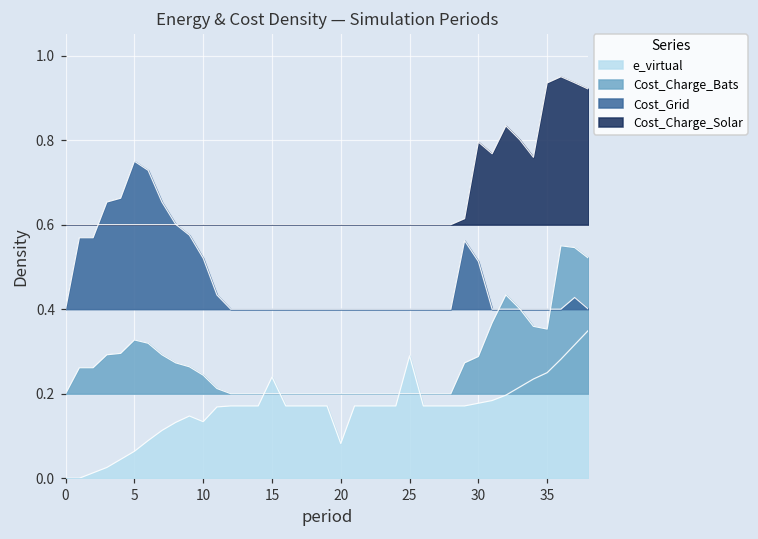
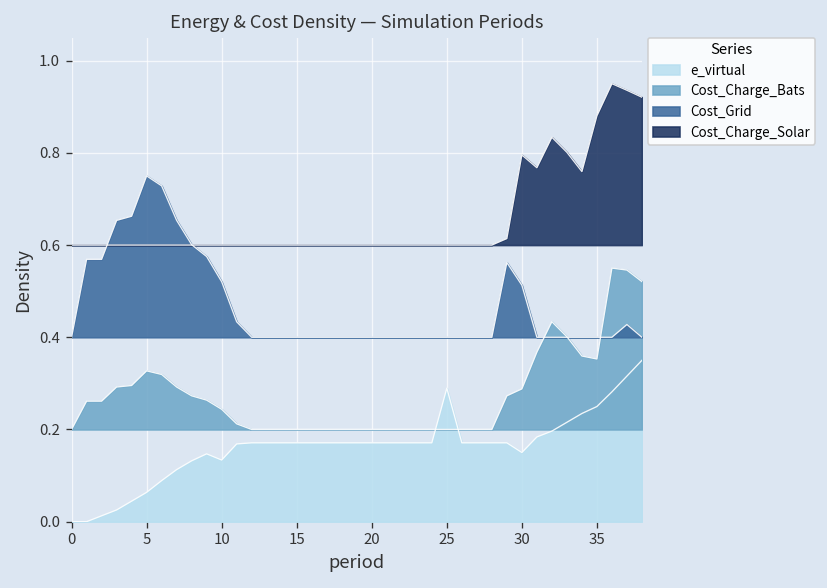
  {
    "e_virtual": {
      "0": 0.00,
      "5": 0.06,
      "10": 0.13,
-     "15": 0.24,
-     "20": 0.08,
+     "15": 0.17,
+     "20": 0.17,
      "25": 0.29,
-     "30": 0.18,
+     "30": 0.15,
      "35": 0.25
    },
    "Cost_Charge_Bats": {
      "5": 0.33,
      "10": 0.24,
      "30": 0.29,
      "35": 0.35
    },
    "Cost_Grid": {
      "5": 0.75,
      "10": 0.52,
      "30": 0.51
    },
    "Cost_Charge_Solar": {
      "30": 0.80,
-     "35": 0.94
+     "35": 0.88
    }
  }
